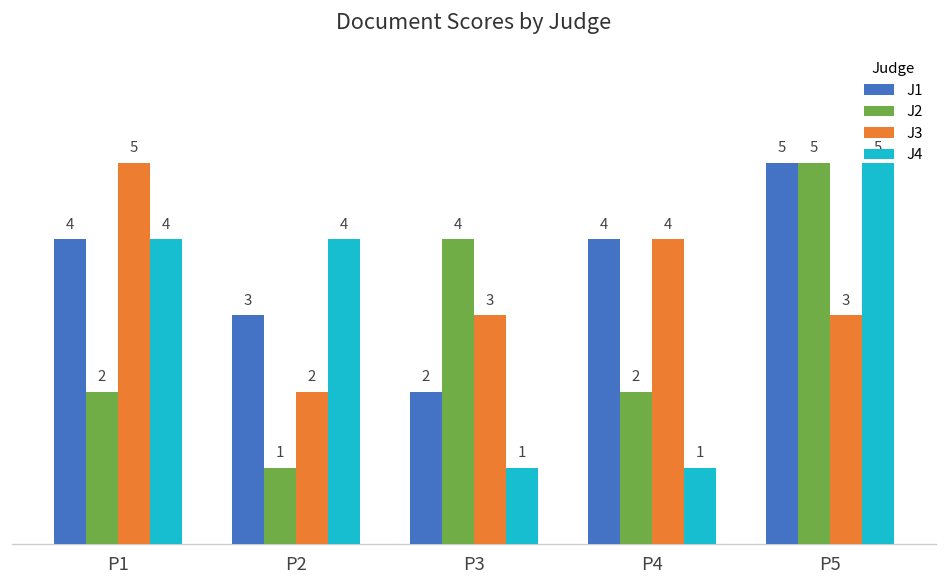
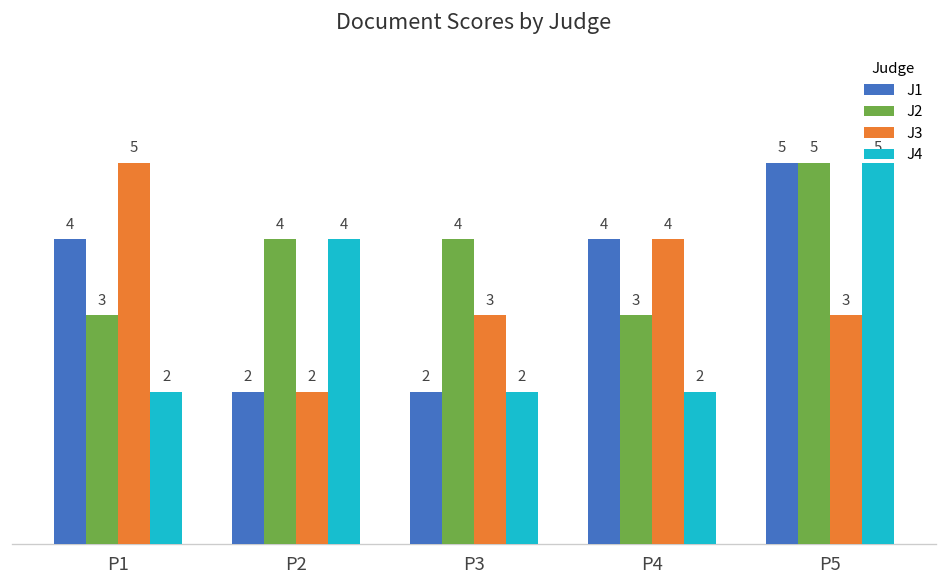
  {
    "J1": {
      "P1": 4,
-     "P2": 3,
+     "P2": 2,
      "P3": 2,
      "P4": 4,
      "P5": 5
    },
    "J2": {
-     "P1": 2,
-     "P2": 1,
+     "P1": 3,
+     "P2": 4,
      "P3": 4,
-     "P4": 2,
+     "P4": 3,
      "P5": 5
    },
    "J3": {
      "P1": 5,
      "P2": 2,
      "P3": 3,
      "P4": 4,
      "P5": 3
    },
    "J4": {
-     "P1": 4,
+     "P1": 2,
      "P2": 4,
-     "P3": 1,
-     "P4": 1,
+     "P3": 2,
+     "P4": 2,
      "P5": 5
    }
  }
